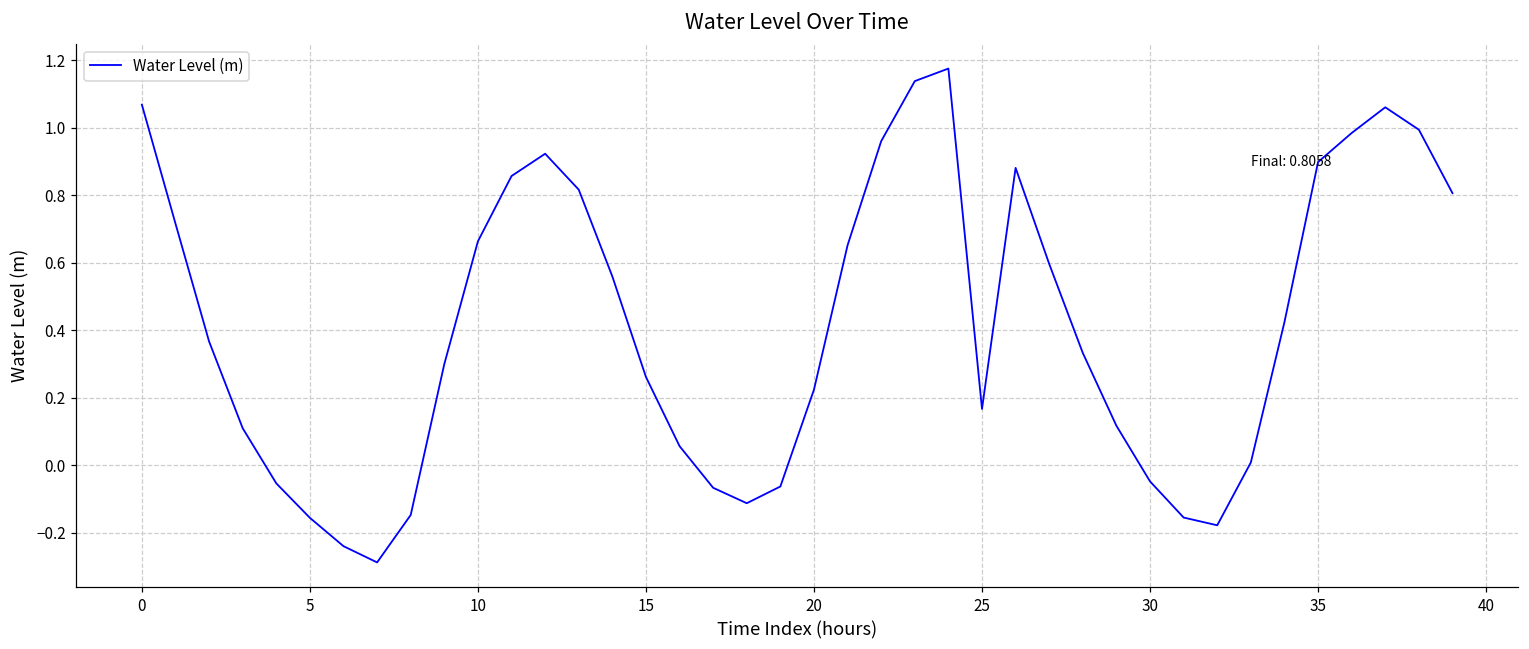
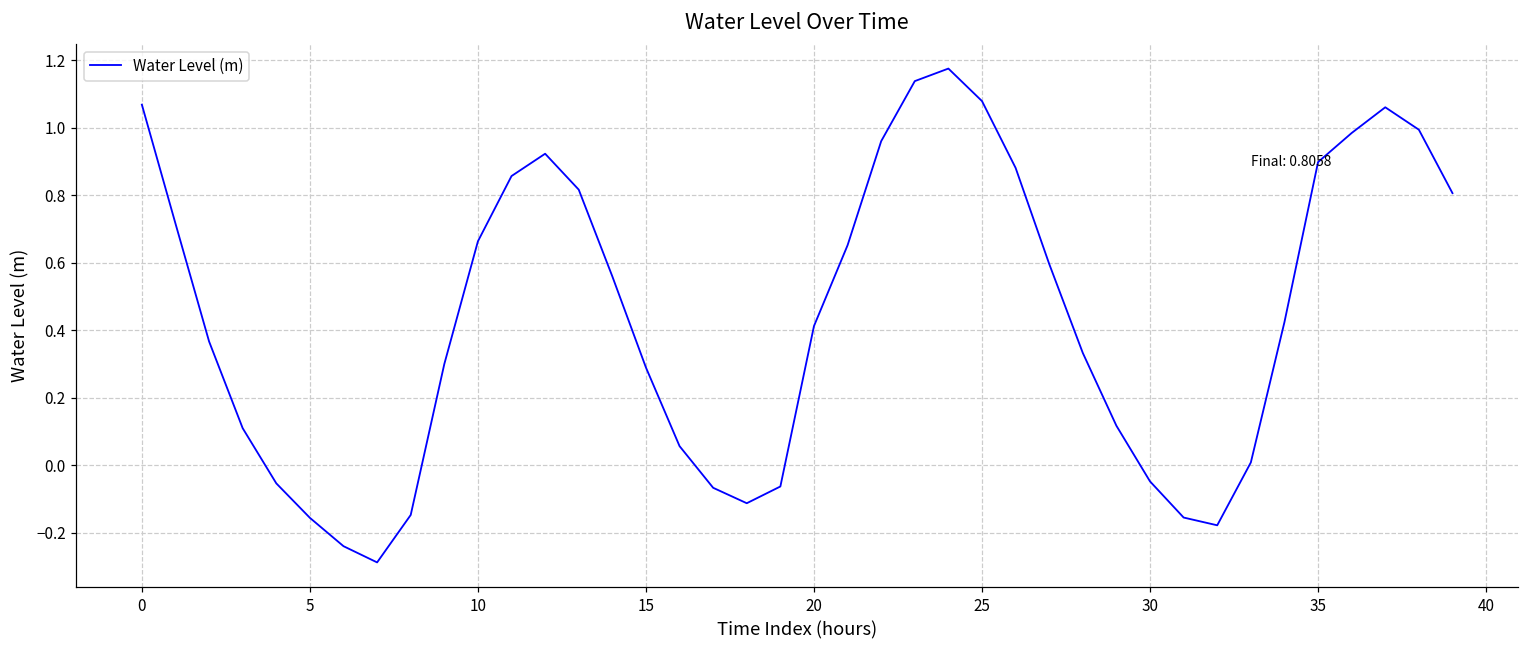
  {
    "0": 1.07,
    "5": -0.16,
    "10": 0.66,
-   "15": 0.26,
-   "20": 0.22,
-   "25": 0.17,
+   "15": 0.29,
+   "20": 0.41,
+   "25": 1.08,
    "30": -0.05
  }
